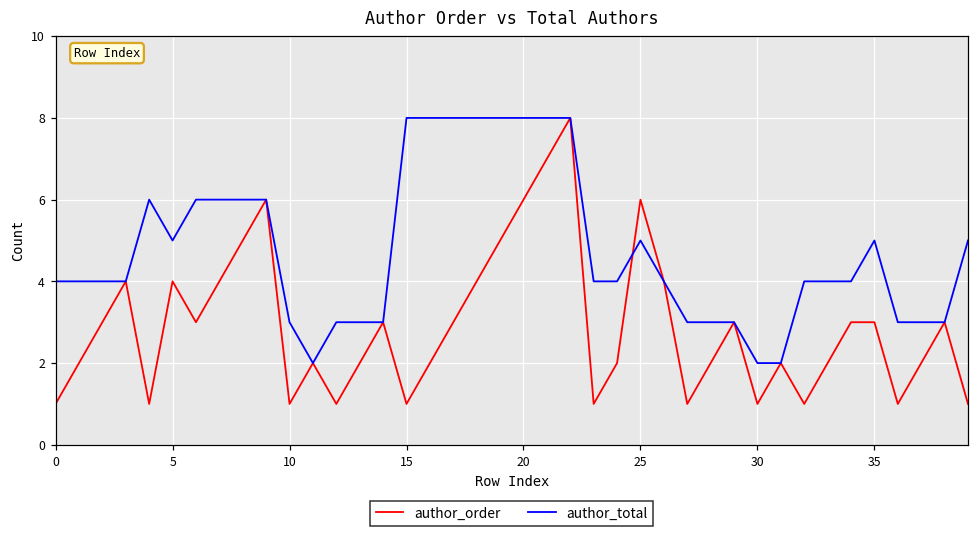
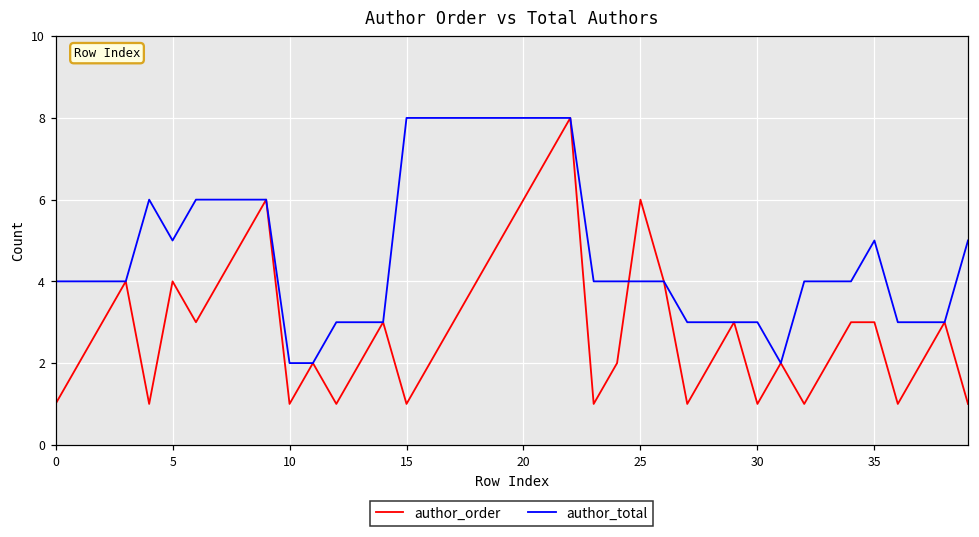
  {
    "author_order": {
      "0": 1,
      "5": 4,
      "10": 1,
      "15": 1,
      "20": 6,
      "25": 6,
      "30": 1,
      "35": 3
    },
    "author_total": {
      "0": 4,
      "5": 5,
-     "10": 3,
+     "10": 2,
      "15": 8,
      "20": 8,
-     "25": 5,
-     "30": 2,
+     "25": 4,
+     "30": 3,
      "35": 5
    }
  }
